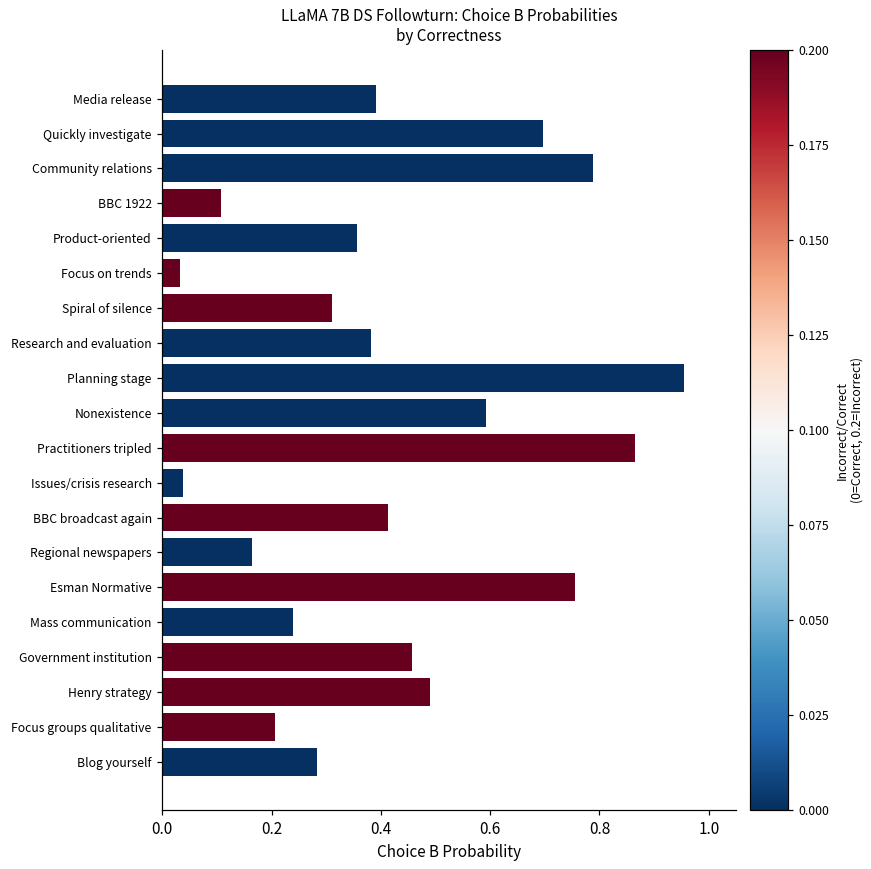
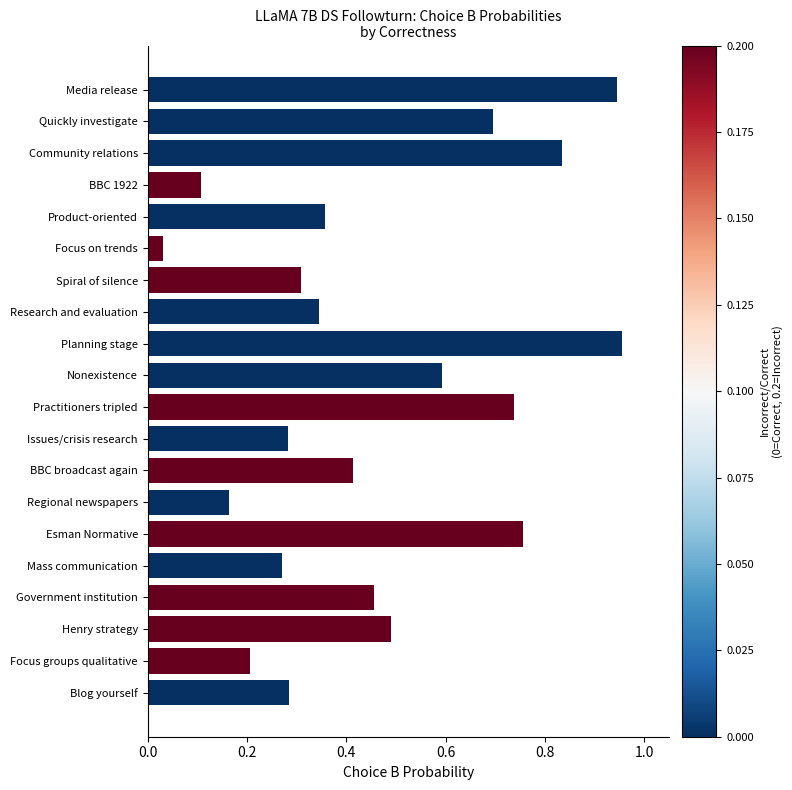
  {
-   "Media release": 0.39,
+   "Media release": 0.94,
    "Quickly investigate": 0.70,
-   "Community relations": 0.79,
+   "Community relations": 0.83,
    "BBC 1922": 0.11,
    "Product-oriented": 0.36,
    "Focus on trends": 0.03,
    "Spiral of silence": 0.31,
-   "Research and evaluation": 0.38,
+   "Research and evaluation": 0.35,
    "Planning stage": 0.95,
    "Nonexistence": 0.59,
-   "Practitioners tripled": 0.86,
-   "Issues/crisis research": 0.04,
+   "Practitioners tripled": 0.74,
+   "Issues/crisis research": 0.28,
    "BBC broadcast again": 0.41,
    "Regional newspapers": 0.16,
    "Esman Normative": 0.75,
-   "Mass communication": 0.24,
+   "Mass communication": 0.27,
    "Government institution": 0.46,
    "Henry strategy": 0.49,
    "Focus groups qualitative": 0.21,
    "Blog yourself": 0.28
  }
